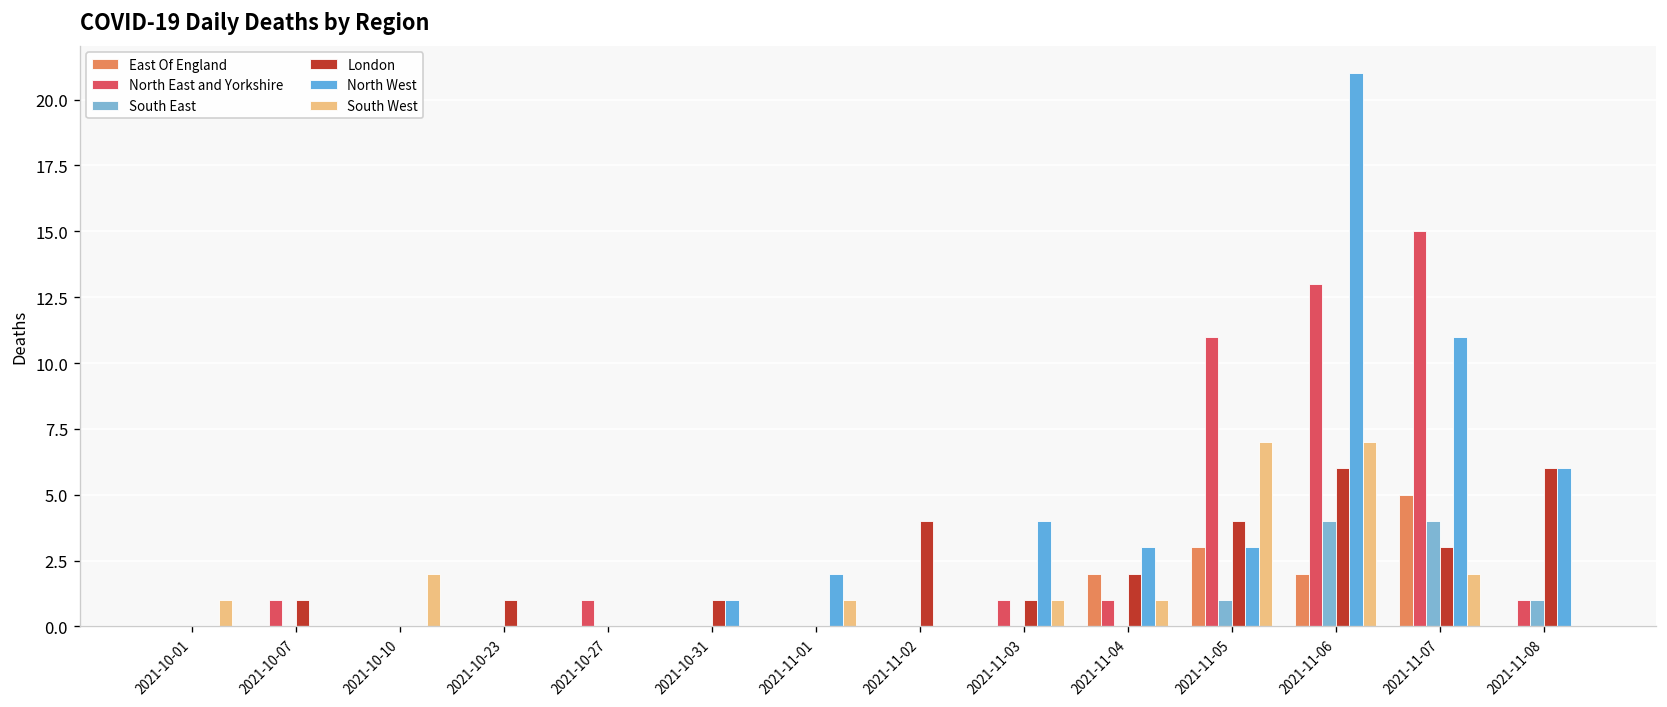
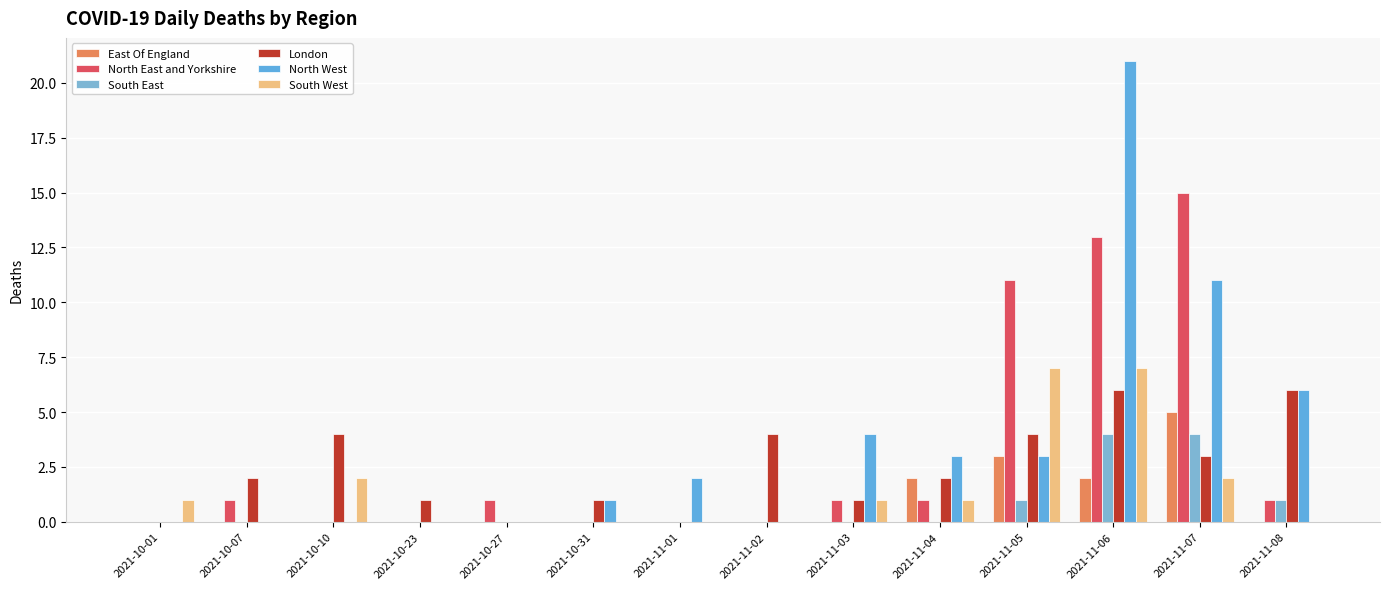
  {
    "London": {
      "2021-10-01": 0,
-     "2021-10-07": 1,
-     "2021-10-10": 0,
+     "2021-10-07": 2,
+     "2021-10-10": 4,
      "2021-10-23": 1,
      "2021-10-27": 0,
      "2021-10-31": 1,
      "2021-11-01": 0,
      "2021-11-02": 4,
      "2021-11-03": 1,
      "2021-11-04": 2,
      "2021-11-05": 4,
      "2021-11-06": 6,
      "2021-11-07": 3,
      "2021-11-08": 6
    },
    "South West": {
      "2021-10-01": 1,
      "2021-10-07": 0,
      "2021-10-10": 2,
      "2021-10-23": 0,
      "2021-10-27": 0,
      "2021-10-31": 0,
-     "2021-11-01": 1,
+     "2021-11-01": 0,
      "2021-11-02": 0,
      "2021-11-03": 1,
      "2021-11-04": 1,
      "2021-11-05": 7,
      "2021-11-06": 7,
      "2021-11-07": 2,
      "2021-11-08": 0
    }
  }
